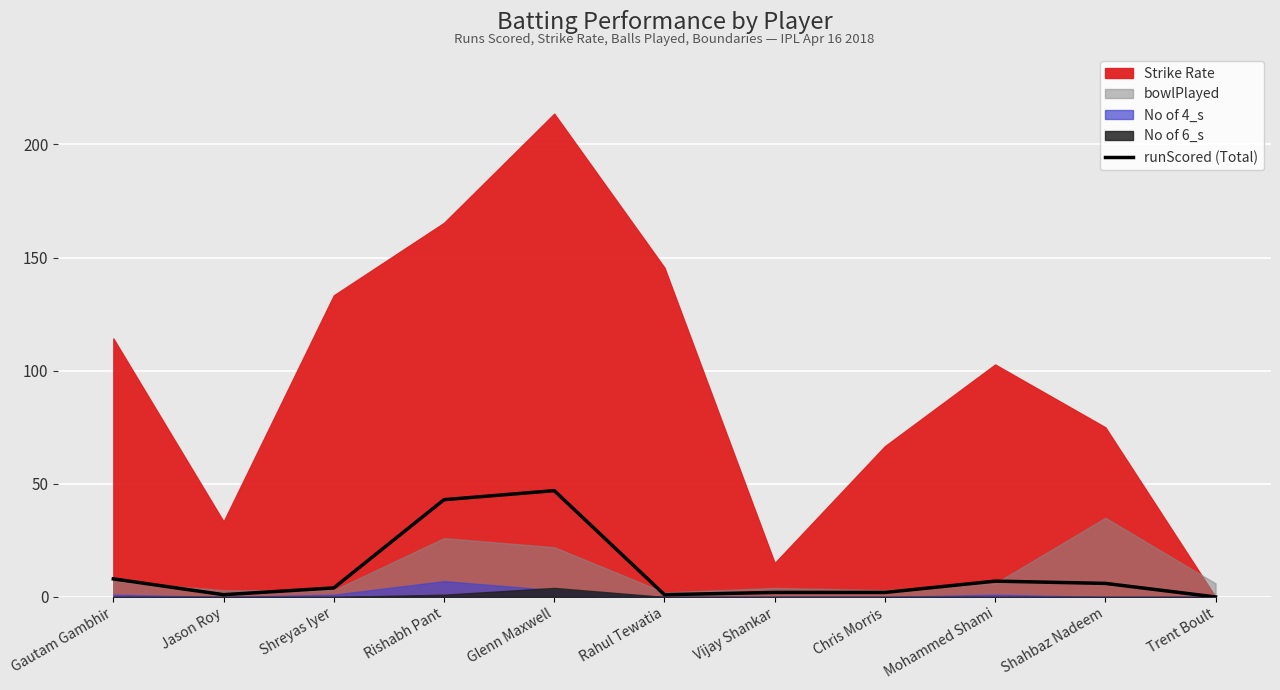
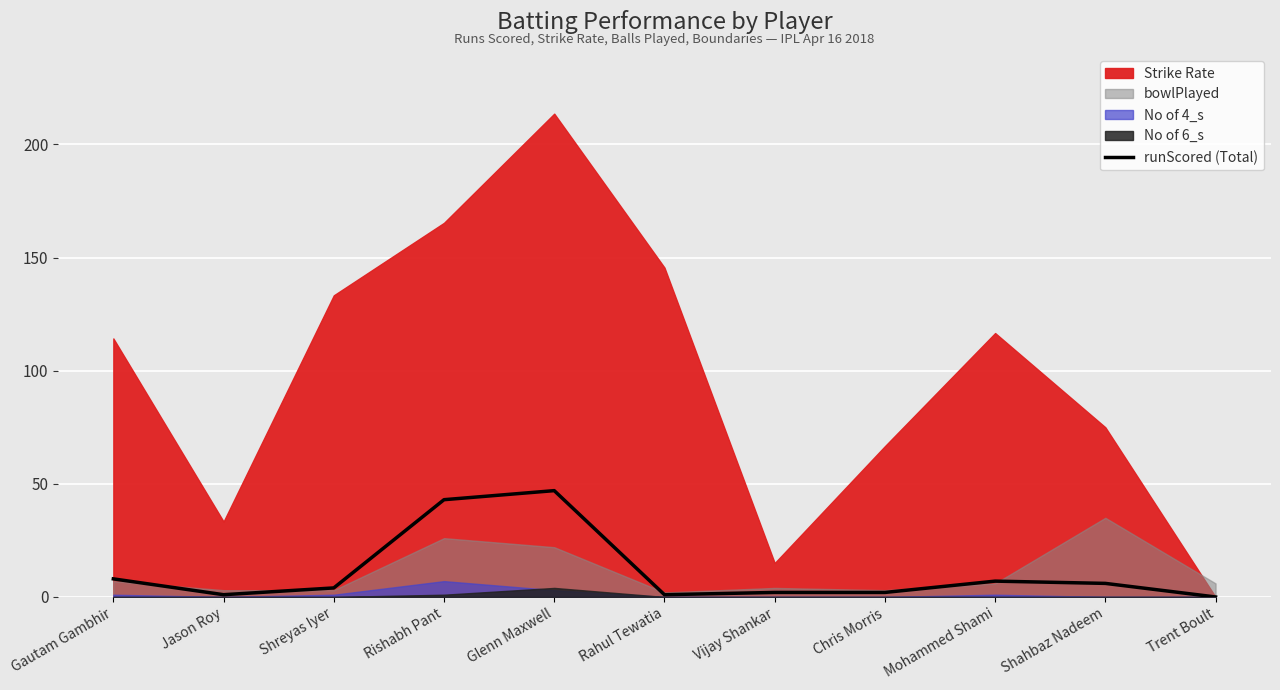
  {
    "Strike Rate": {
      "Gautam Gambhir": 114,
      "Jason Roy": 33,
      "Shreyas Iyer": 133,
      "Rishabh Pant": 165,
      "Glenn Maxwell": 214,
      "Rahul Tewatia": 146,
      "Vijay Shankar": 15,
      "Chris Morris": 67,
-     "Mohammed Shami": 103,
+     "Mohammed Shami": 117,
      "Shahbaz Nadeem": 75
    },
    "bowlPlayed": {
      "Jason Roy": 3,
      "Rishabh Pant": 26,
      "Glenn Maxwell": 22,
      "Vijay Shankar": 4,
      "Shahbaz Nadeem": 35,
      "Trent Boult": 6
    },
    "No of 4_s": {
      "Rishabh Pant": 7
    }
  }
